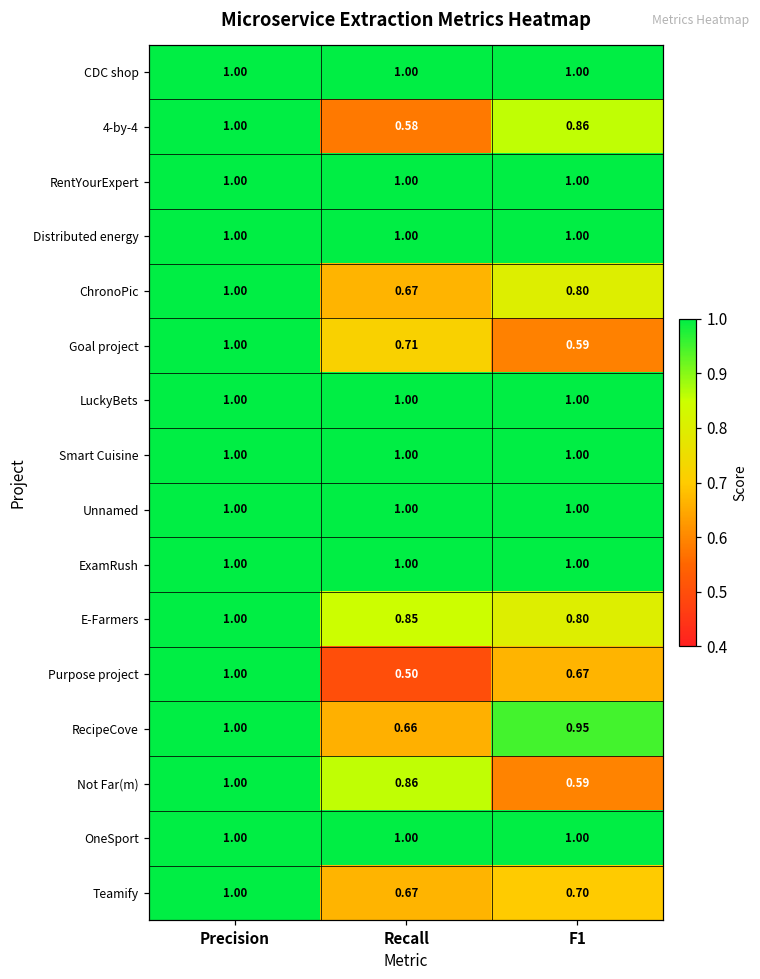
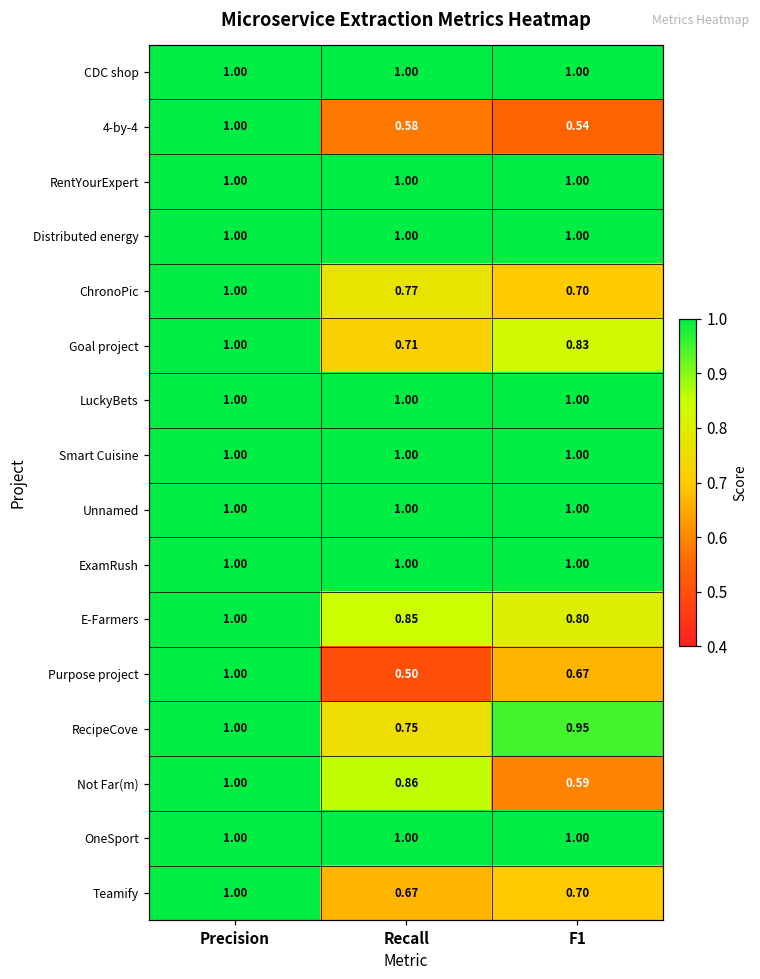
  {
    "CDC shop": {
      "Precision": 1.00,
      "Recall": 1.00,
      "F1": 1.00
    },
    "4-by-4": {
      "Precision": 1.00,
      "Recall": 0.58,
-     "F1": 0.86
+     "F1": 0.54
    },
    "RentYourExpert": {
      "Precision": 1.00,
      "Recall": 1.00,
      "F1": 1.00
    },
    "Distributed energy": {
      "Precision": 1.00,
      "Recall": 1.00,
      "F1": 1.00
    },
    "ChronoPic": {
      "Precision": 1.00,
-     "Recall": 0.67,
-     "F1": 0.80
+     "Recall": 0.77,
+     "F1": 0.70
    },
    "Goal project": {
      "Precision": 1.00,
      "Recall": 0.71,
-     "F1": 0.59
+     "F1": 0.83
    },
    "LuckyBets": {
      "Precision": 1.00,
      "Recall": 1.00,
      "F1": 1.00
    },
    "Smart Cuisine": {
      "Precision": 1.00,
      "Recall": 1.00,
      "F1": 1.00
    },
    "Unnamed": {
      "Precision": 1.00,
      "Recall": 1.00,
      "F1": 1.00
    },
    "ExamRush": {
      "Precision": 1.00,
      "Recall": 1.00,
      "F1": 1.00
    },
    "E-Farmers": {
      "Precision": 1.00,
      "Recall": 0.85,
      "F1": 0.80
    },
    "Purpose project": {
      "Precision": 1.00,
      "Recall": 0.50,
      "F1": 0.67
    },
    "RecipeCove": {
      "Precision": 1.00,
-     "Recall": 0.66,
+     "Recall": 0.75,
      "F1": 0.95
    },
    "Not Far(m)": {
      "Precision": 1.00,
      "Recall": 0.86,
      "F1": 0.59
    },
    "OneSport": {
      "Precision": 1.00,
      "Recall": 1.00,
      "F1": 1.00
    },
    "Teamify": {
      "Precision": 1.00,
      "Recall": 0.67,
      "F1": 0.70
    }
  }
